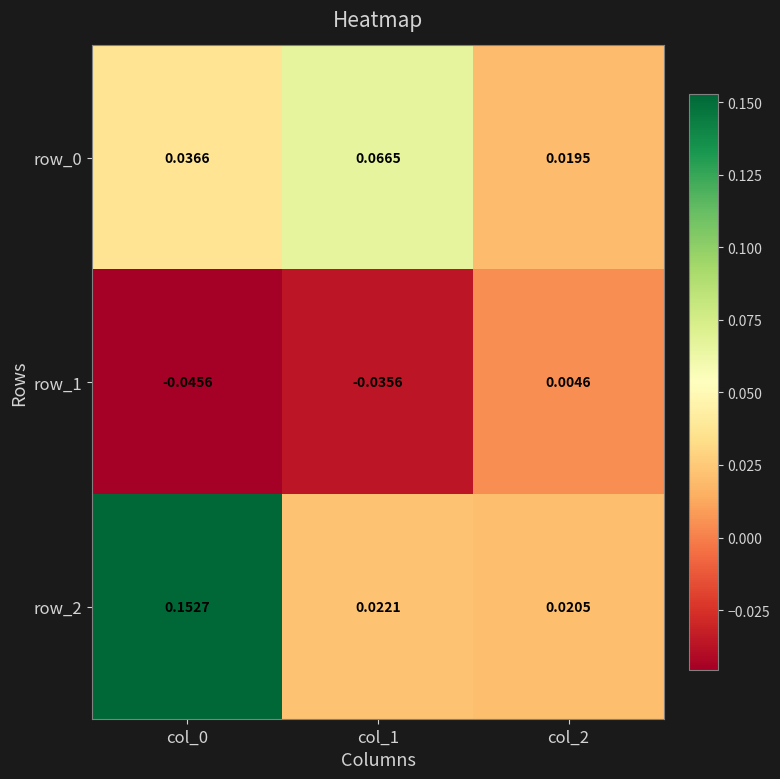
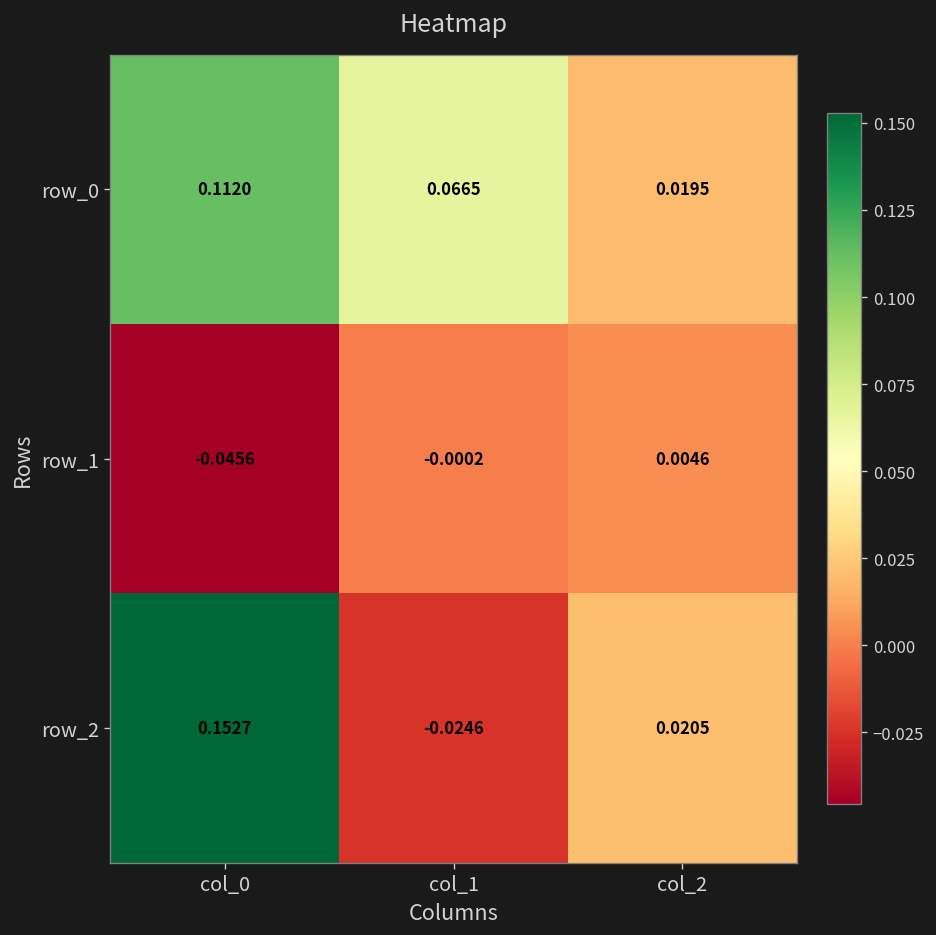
  {
    "row_0": {
-     "col_0": 0.0366,
+     "col_0": 0.1120,
      "col_1": 0.0665,
      "col_2": 0.0195
    },
    "row_1": {
      "col_0": -0.0456,
-     "col_1": -0.0356,
+     "col_1": -0.0002,
      "col_2": 0.0046
    },
    "row_2": {
      "col_0": 0.1527,
-     "col_1": 0.0221,
+     "col_1": -0.0246,
      "col_2": 0.0205
    }
  }
